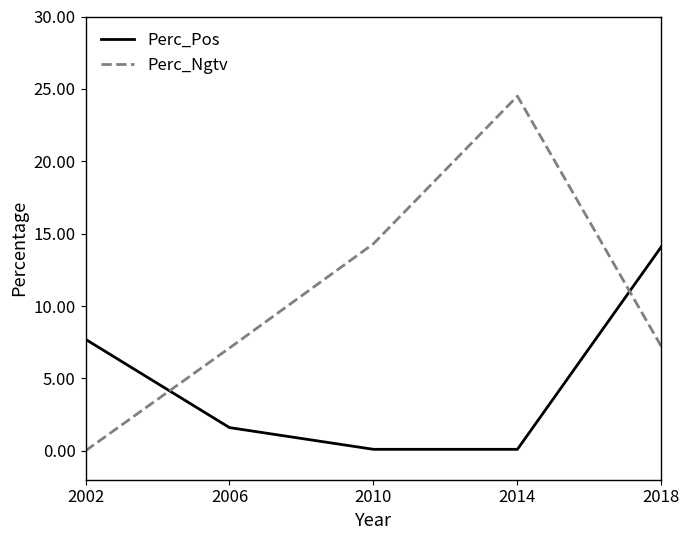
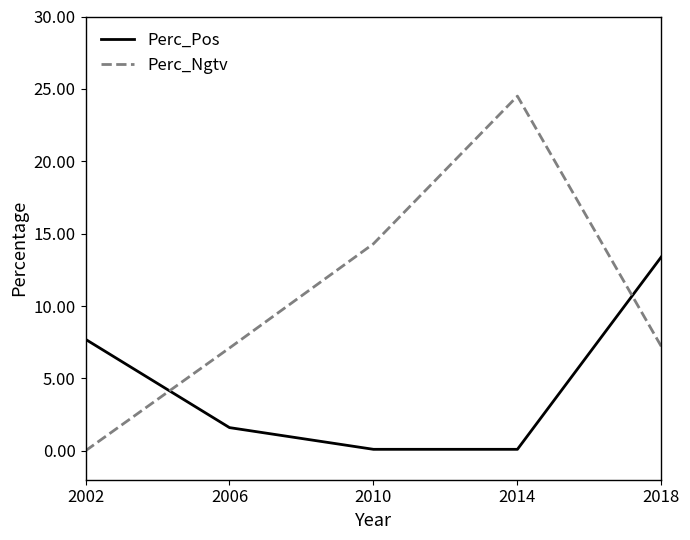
  {
    "Perc_Pos": {
      "2002": 7.7,
      "2006": 1.6,
      "2010": 0.1,
      "2014": 0.1,
-     "2018": 14.1
+     "2018": 13.4
    },
    "Perc_Ngtv": {
      "2002": 0.0,
      "2006": 7.1,
      "2010": 14.3,
      "2014": 24.5,
      "2018": 7.2
    }
  }
